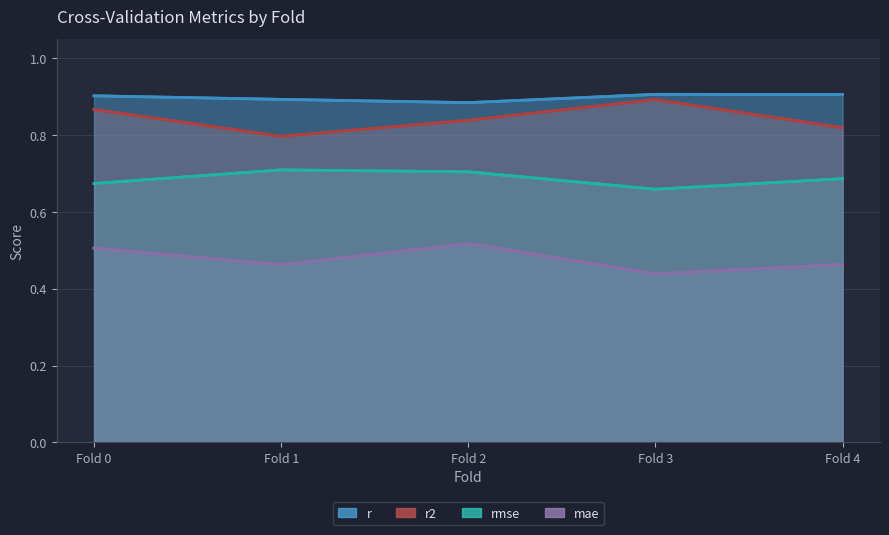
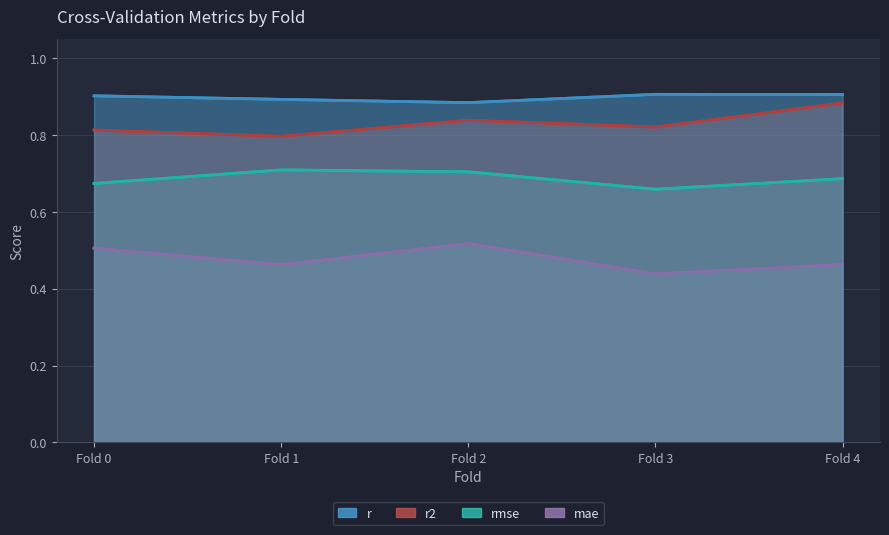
  {
    "mae": {
      "Fold 0": 0.51,
      "Fold 1": 0.46,
      "Fold 2": 0.52,
      "Fold 3": 0.44,
      "Fold 4": 0.46
    },
    "r2": {
-     "Fold 0": 0.87,
+     "Fold 0": 0.81,
      "Fold 1": 0.80,
      "Fold 2": 0.84,
-     "Fold 3": 0.89,
-     "Fold 4": 0.82
+     "Fold 3": 0.82,
+     "Fold 4": 0.88
    }
  }
